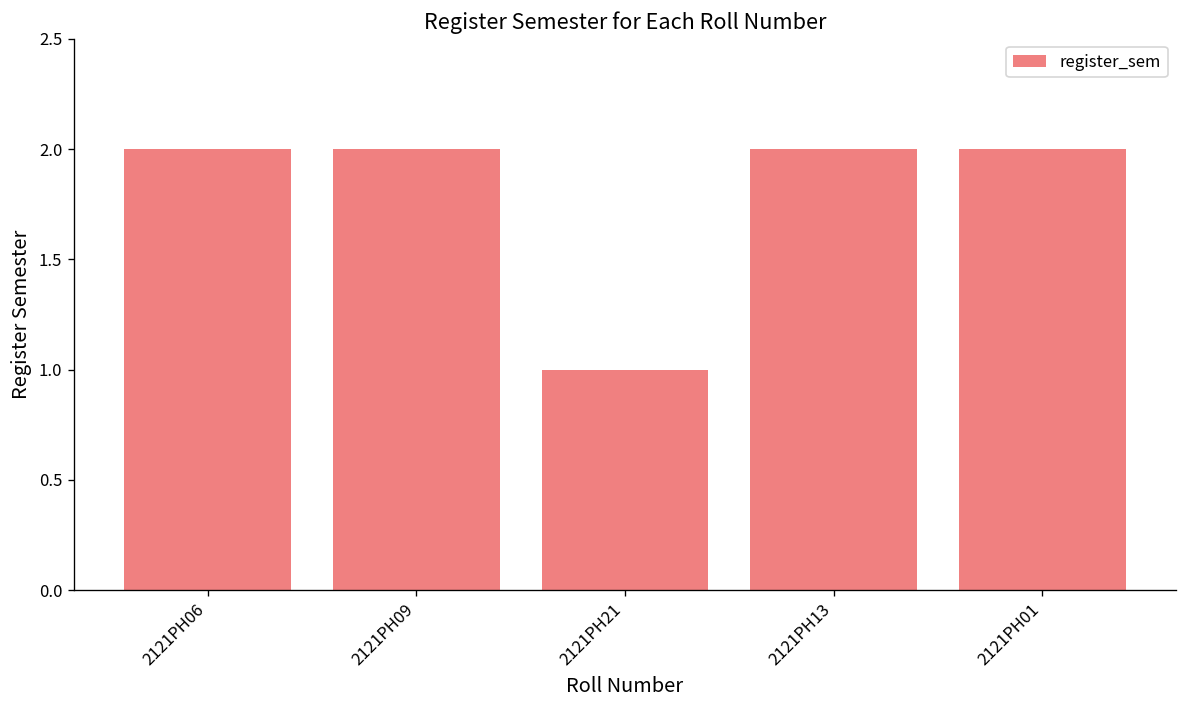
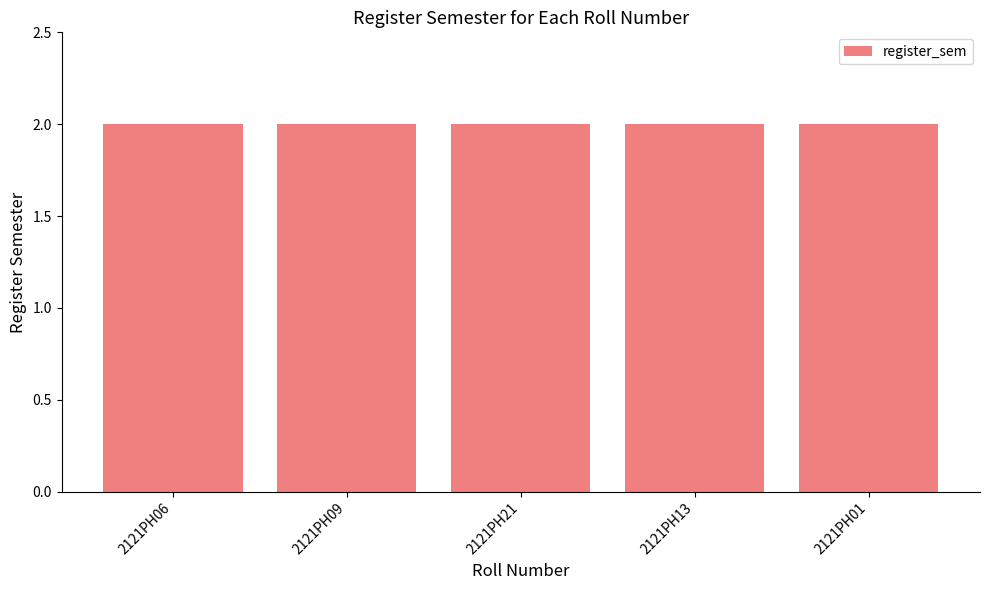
  {
    "2121PH06": 2,
    "2121PH09": 2,
-   "2121PH21": 1,
+   "2121PH21": 2,
    "2121PH13": 2,
    "2121PH01": 2
  }
